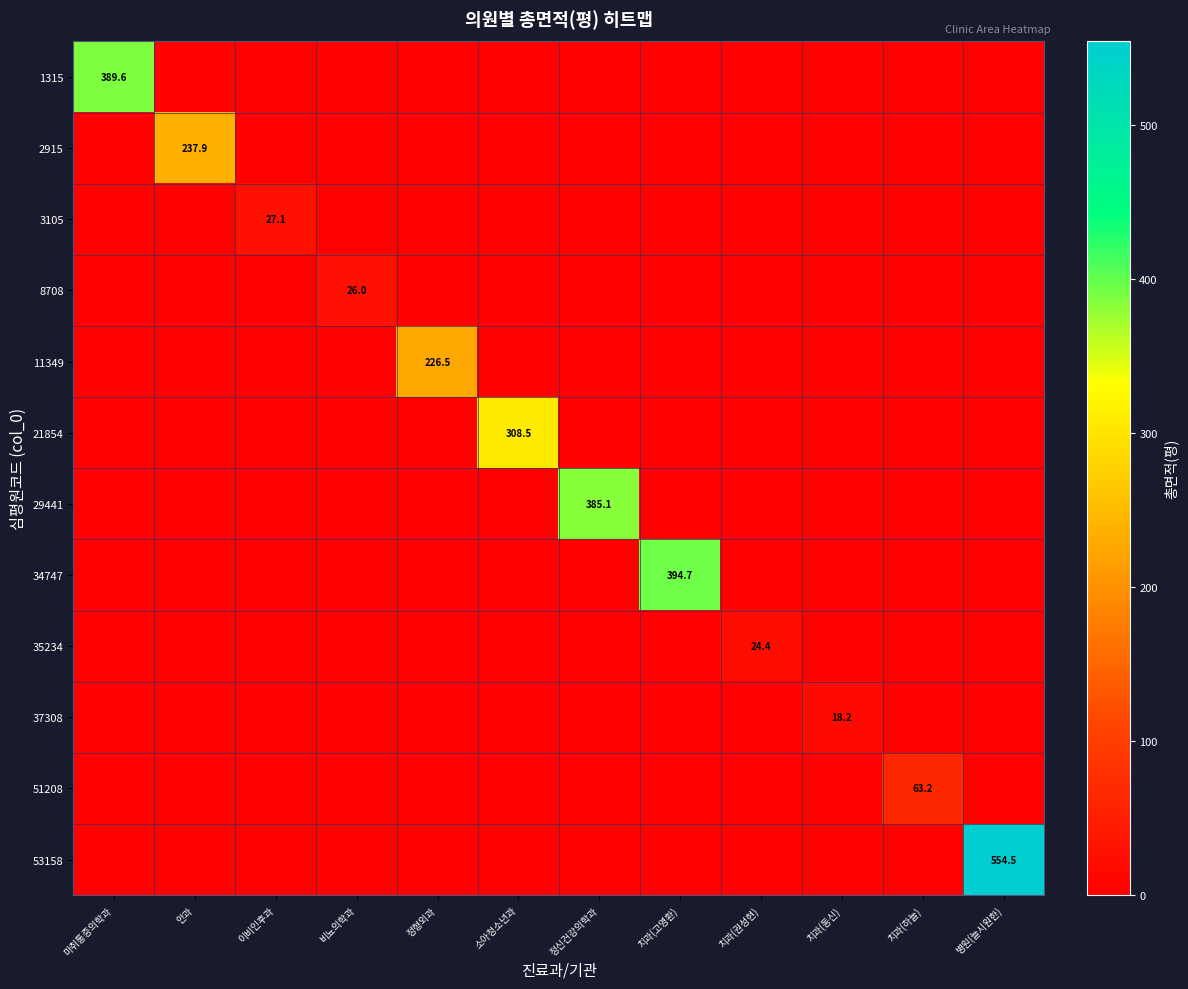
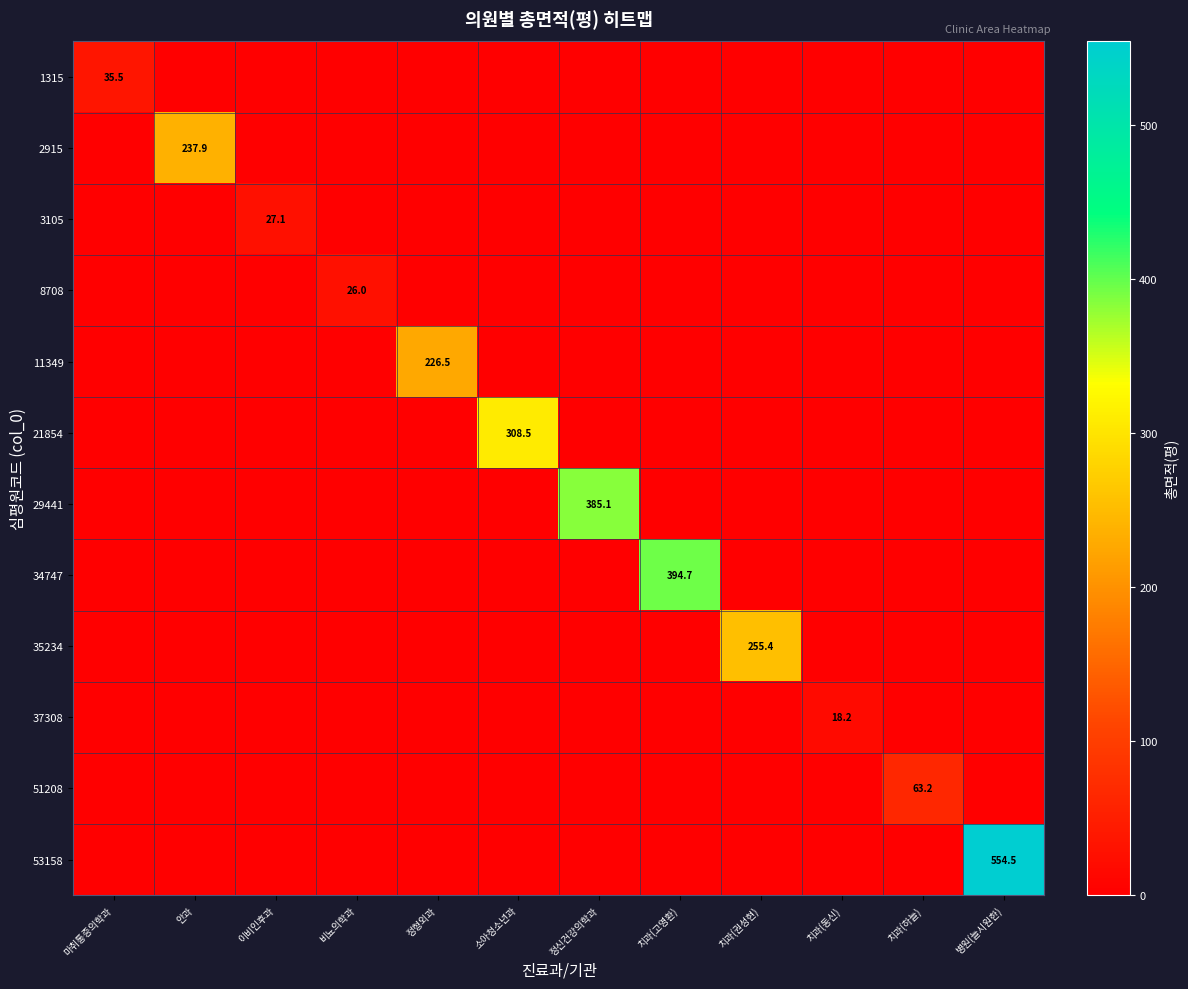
  {
    "1315": {
-     "마취통증의학과": 389.6
+     "마취통증의학과": 35.5
    },
    "2915": {
      "안과": 237.9
    },
    "3105": {
      "이비인후과": 27.1
    },
    "8708": {
      "비뇨의학과": 26.0
    },
    "11349": {
      "정형외과": 226.5
    },
    "21854": {
      "소아청소년과": 308.5
    },
    "29441": {
      "정신건강의학과": 385.1
    },
    "34747": {
      "치과(고영환)": 394.7
    },
    "35234": {
-     "치과(권성현)": 24.4
+     "치과(권성현)": 255.4
    },
    "37308": {
      "치과(동신)": 18.2
    },
    "51208": {
      "치과(하늘)": 63.2
    },
    "53158": {
      "병원(늘시원한)": 554.5
    }
  }
